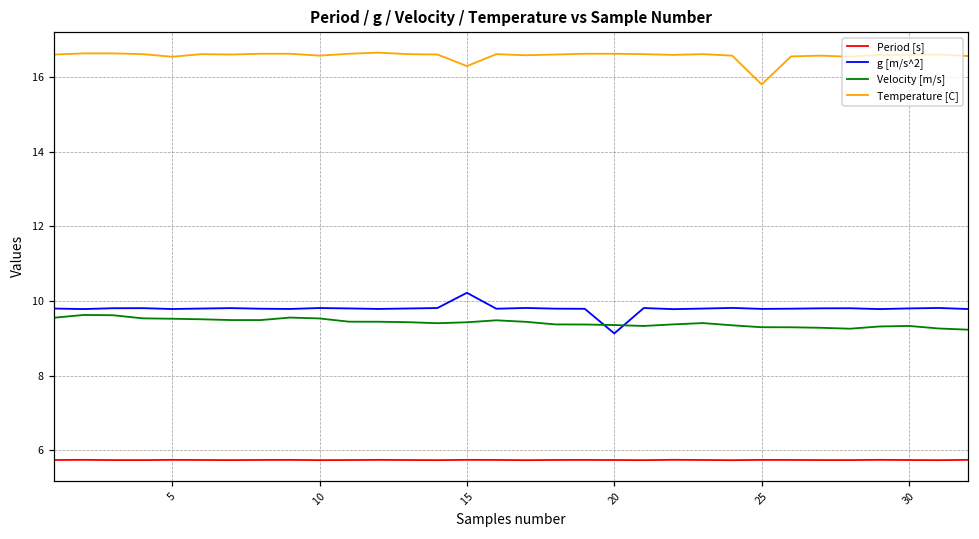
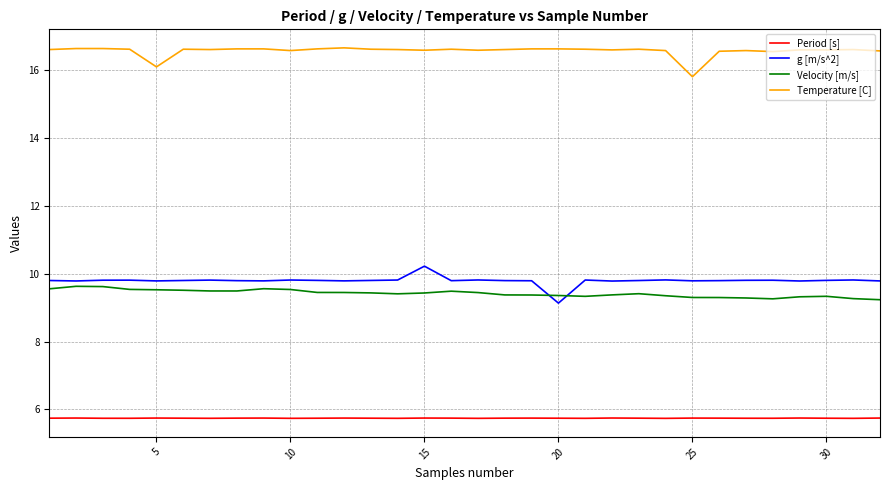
  {
    "Period [s]": {
      "5": 5.7,
      "10": 5.7,
      "15": 5.7,
      "20": 5.7,
      "25": 5.7,
      "30": 5.7
    },
    "g [m/s^2]": {
      "5": 9.8,
      "10": 9.8,
      "15": 10.2,
      "20": 9.1,
      "25": 9.8,
      "30": 9.8
    },
    "Velocity [m/s]": {
      "5": 9.5,
      "10": 9.5,
      "15": 9.4,
      "20": 9.4,
      "25": 9.3,
      "30": 9.3
    },
    "Temperature [C]": {
-     "5": 16.5,
+     "5": 16.1,
      "10": 16.6,
-     "15": 16.3,
+     "15": 16.6,
      "20": 16.6,
      "25": 15.8
    }
  }
